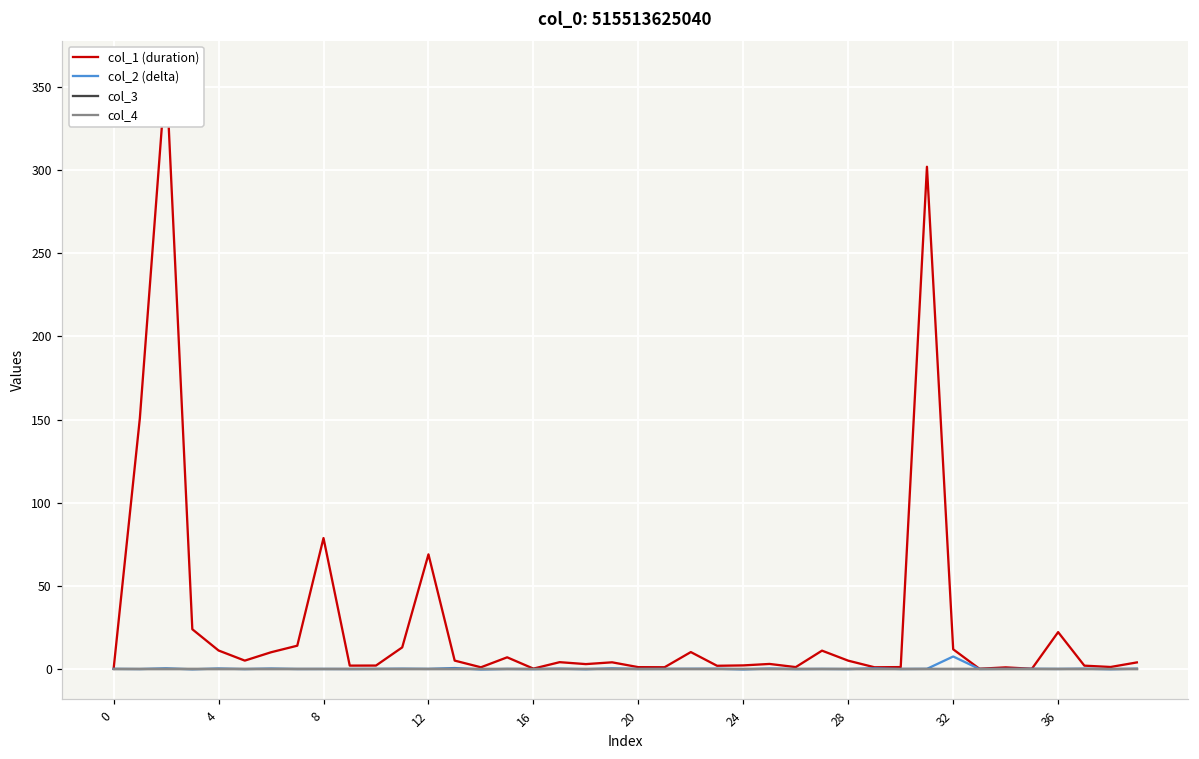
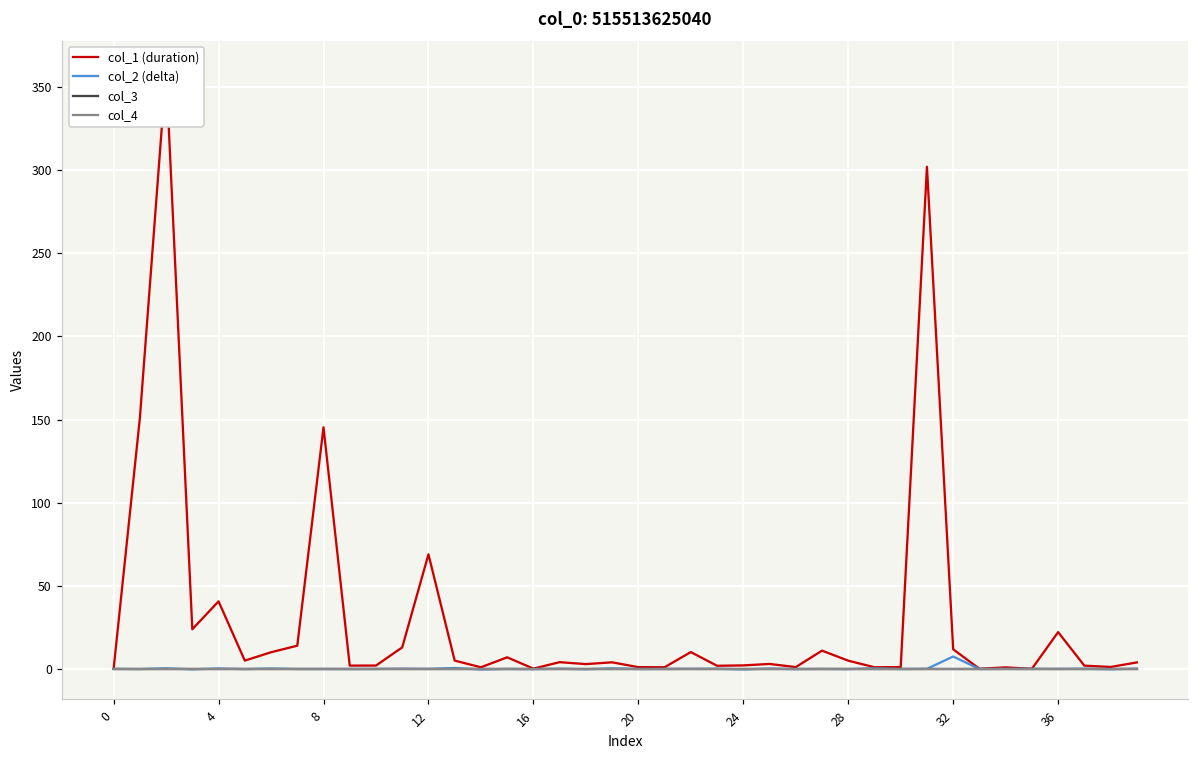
  {
    "col_1 (duration)": {
-     "4": 11,
-     "8": 79,
+     "4": 41,
+     "8": 145,
      "12": 69,
      "24": 2,
      "28": 5,
      "32": 12,
      "36": 22
    },
    "col_2 (delta)": {
      "32": 7
    },
    "col_4": {
      "32": 0
    }
  }
